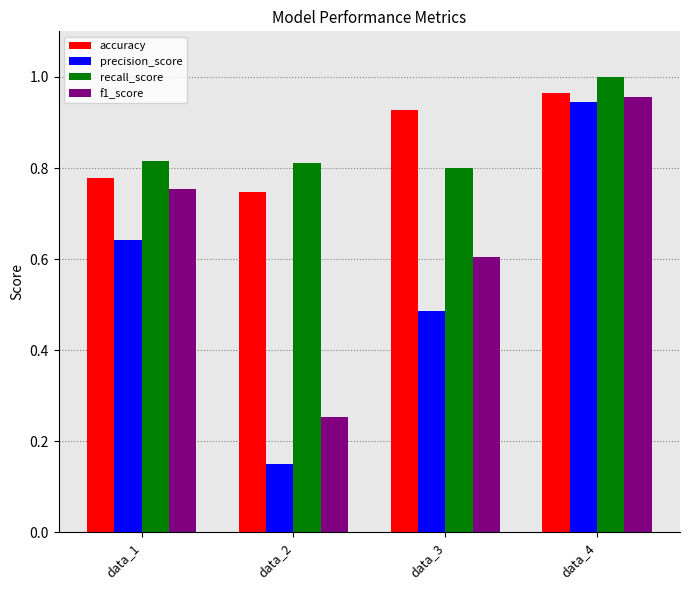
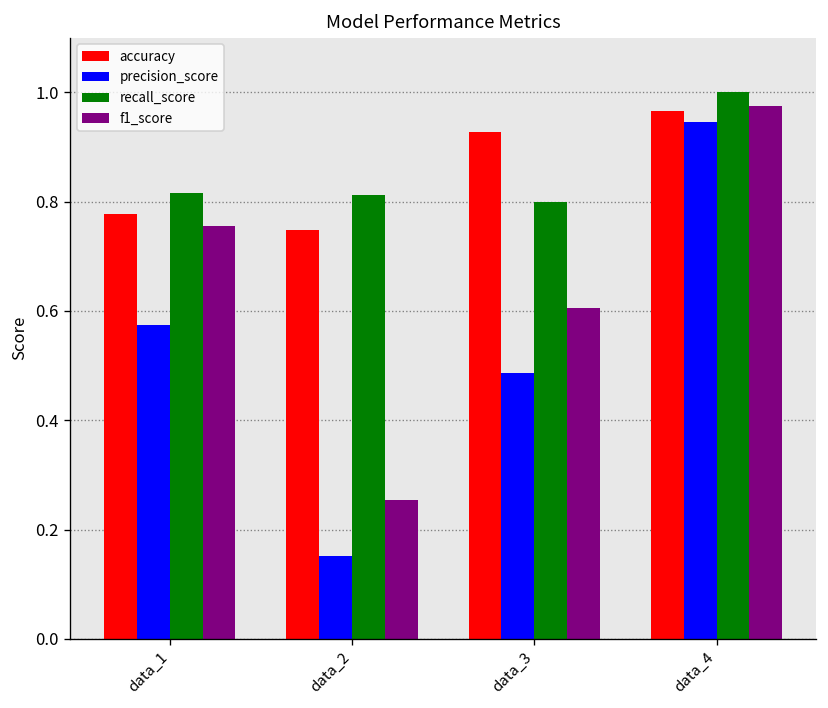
  {
    "accuracy": {
      "data_1": 0.78,
      "data_2": 0.75,
      "data_3": 0.93,
      "data_4": 0.96
    },
    "precision_score": {
-     "data_1": 0.64,
+     "data_1": 0.57,
      "data_2": 0.15,
      "data_3": 0.49,
      "data_4": 0.95
    },
    "recall_score": {
      "data_1": 0.82,
      "data_2": 0.81,
      "data_3": 0.80,
      "data_4": 1.00
    },
    "f1_score": {
      "data_1": 0.75,
      "data_2": 0.25,
      "data_3": 0.60,
-     "data_4": 0.96
+     "data_4": 0.98
    }
  }
